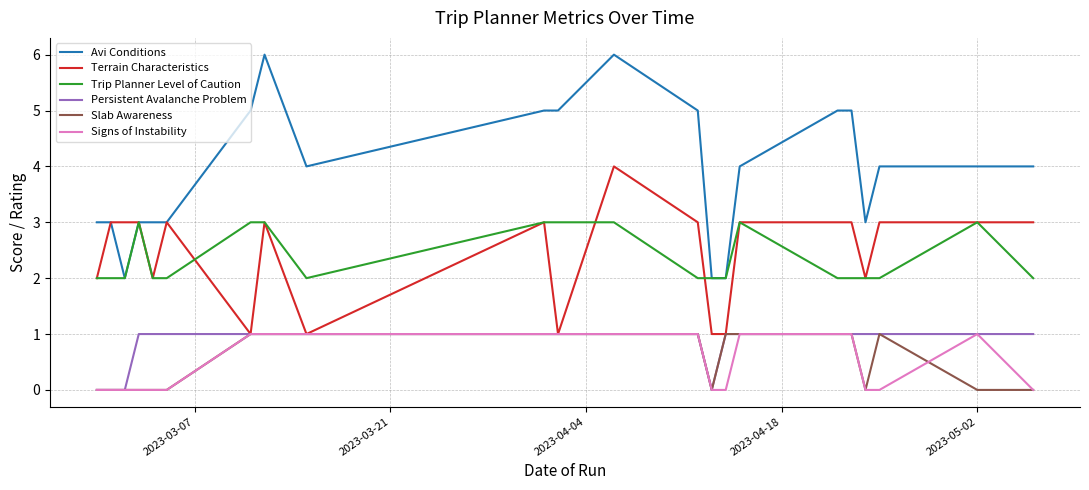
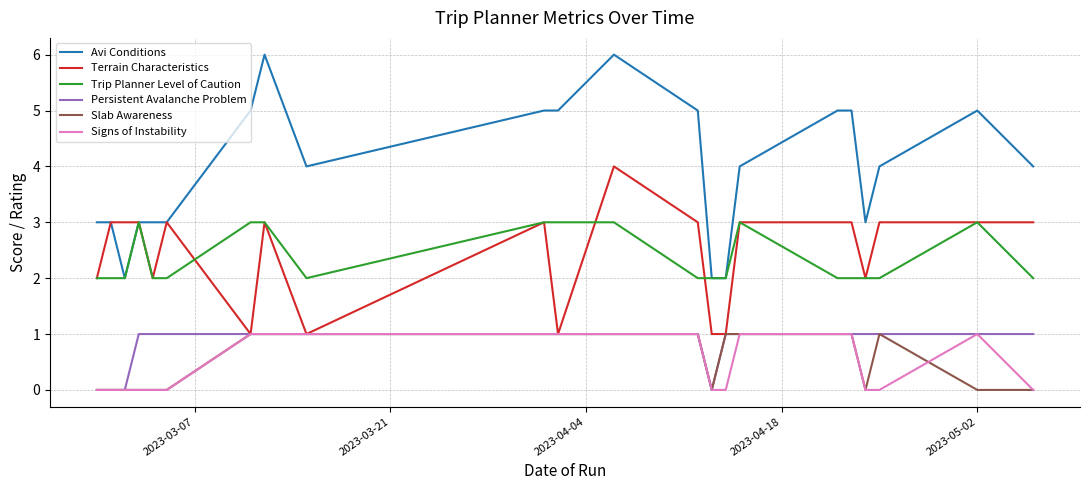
  {
    "Avi Conditions": {
-     "2023-05-02": 4
+     "2023-05-02": 5
    },
    "Slab Awareness": {
      "2023-05-02": 0
    }
  }
